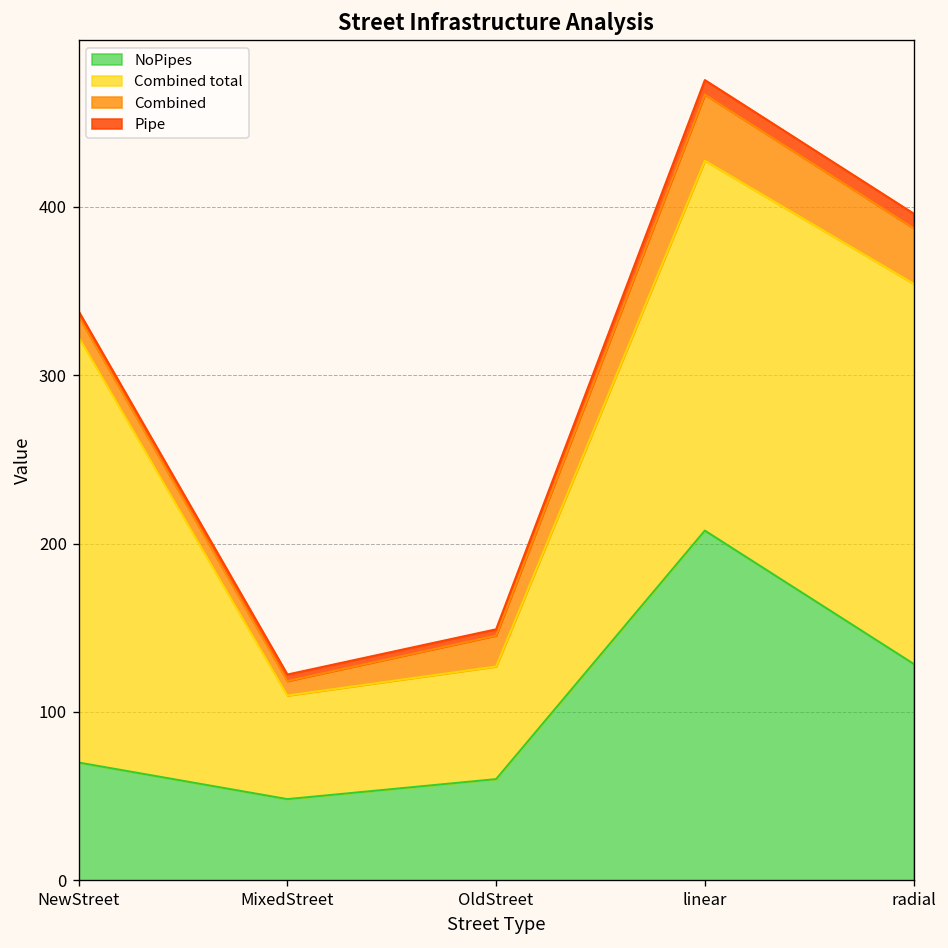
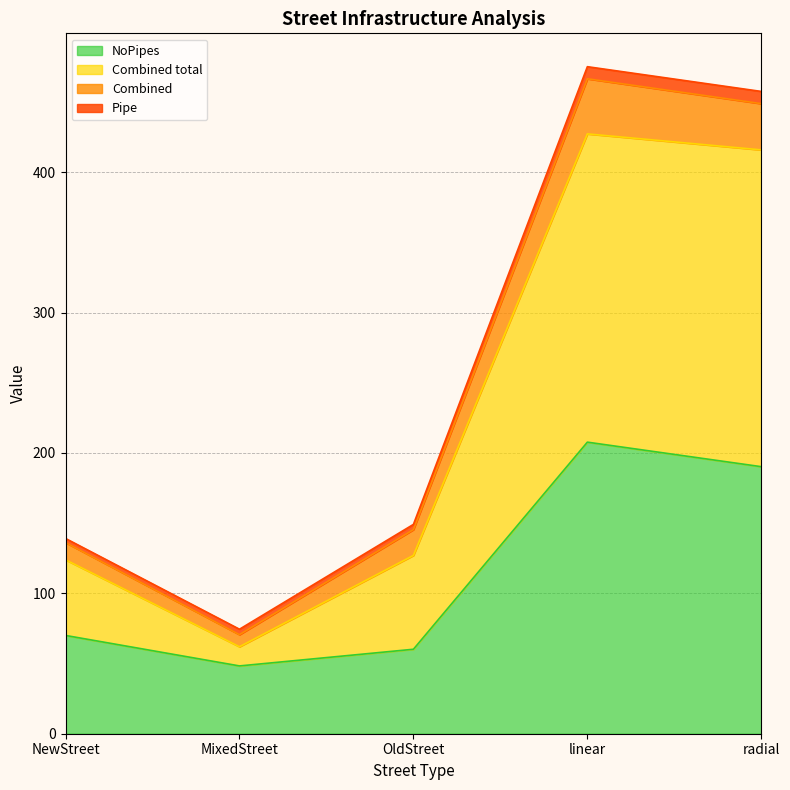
  {
    "NoPipes": {
      "NewStreet": 70,
      "MixedStreet": 48,
      "OldStreet": 60,
      "linear": 208,
-     "radial": 129
+     "radial": 190
    },
    "Combined total": {
-     "NewStreet": 253,
-     "MixedStreet": 61,
+     "NewStreet": 54,
+     "MixedStreet": 14,
      "OldStreet": 67,
      "linear": 220,
      "radial": 226
    },
    "Combined": {
      "NewStreet": 12,
      "MixedStreet": 9,
      "OldStreet": 18,
      "linear": 39,
      "radial": 33
    },
    "Pipe": {
      "NewStreet": 3,
      "MixedStreet": 4,
      "OldStreet": 4,
      "linear": 9,
      "radial": 9
    }
  }
